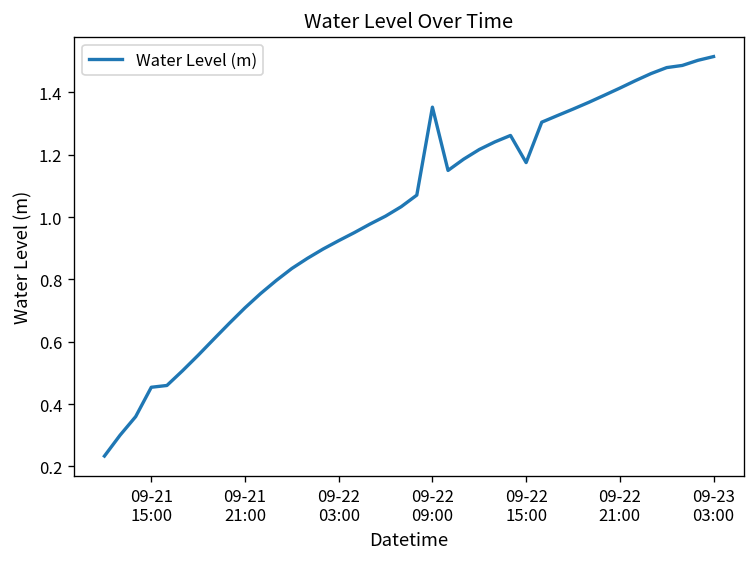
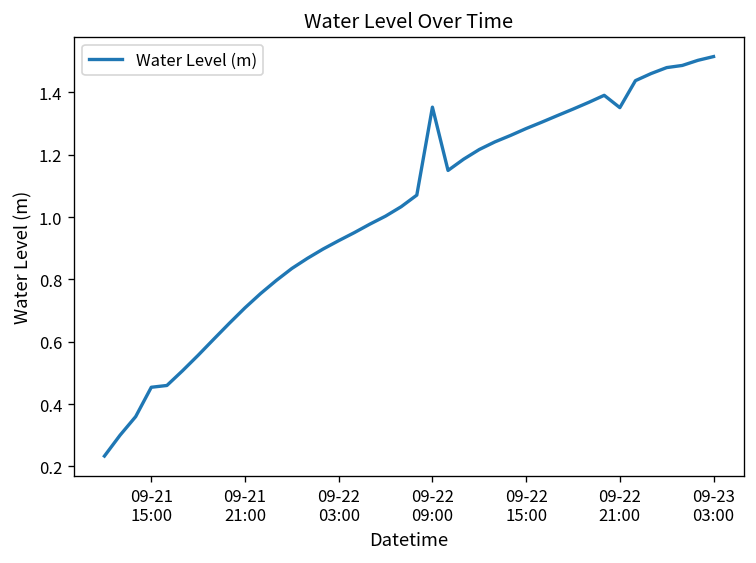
  {
    "09-21 15:00": 0.45,
    "09-21 21:00": 0.71,
    "09-22 03:00": 0.92,
    "09-22 09:00": 1.35,
-   "09-22 15:00": 1.17,
-   "09-22 21:00": 1.41,
+   "09-22 15:00": 1.28,
+   "09-22 21:00": 1.35,
    "09-23 03:00": 1.51
  }
